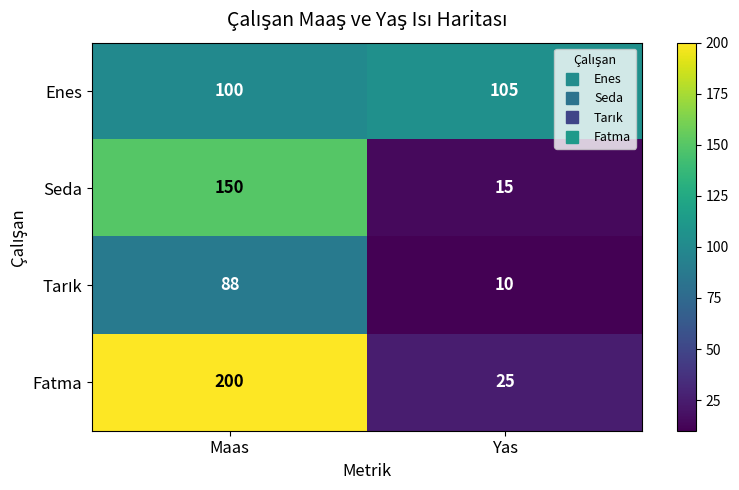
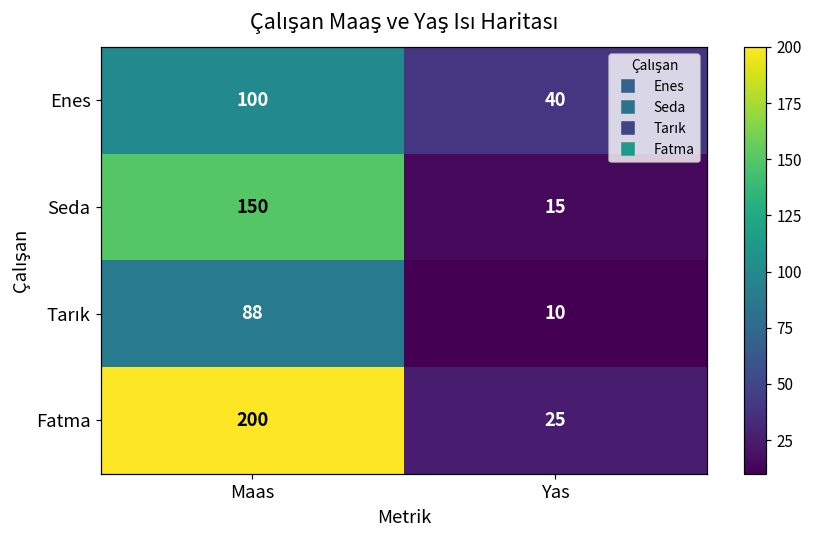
  {
    "Enes": {
      "Maas": 100,
-     "Yas": 105
+     "Yas": 40
    },
    "Seda": {
      "Maas": 150,
      "Yas": 15
    },
    "Tarık": {
      "Maas": 88,
      "Yas": 10
    },
    "Fatma": {
      "Maas": 200,
      "Yas": 25
    }
  }
